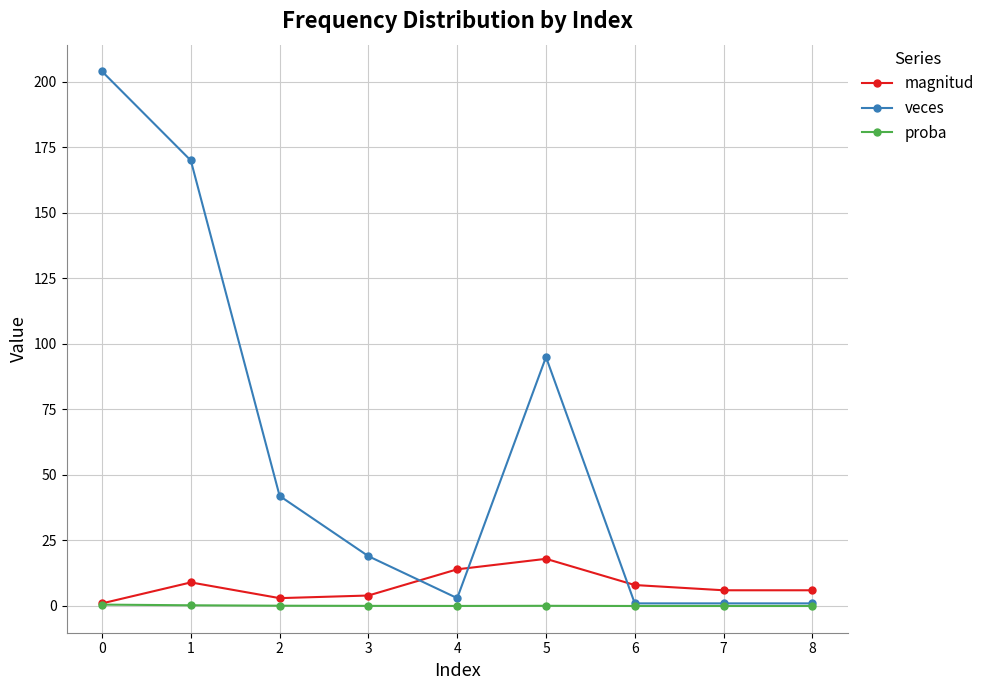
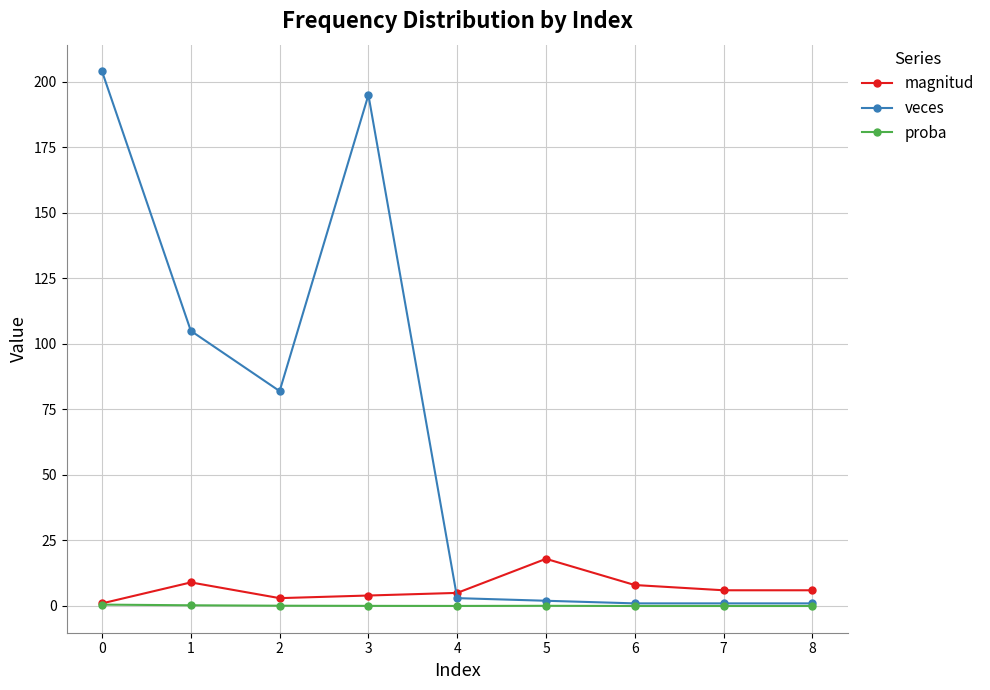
  {
    "magnitud": {
      "1": 9,
      "2": 3,
      "3": 4,
-     "4": 14,
+     "4": 5,
      "5": 18,
      "6": 8,
      "7": 6,
      "8": 6
    },
    "veces": {
      "0": 204,
-     "1": 170,
-     "2": 42,
-     "3": 19,
+     "1": 105,
+     "2": 82,
+     "3": 195,
      "4": 3,
-     "5": 95,
+     "5": 2,
      "6": 1,
      "7": 1,
      "8": 1
    },
    "proba": {
      "1": 0,
      "2": 0,
      "3": 0,
      "4": 0,
      "5": 0,
      "6": 0,
      "7": 0,
      "8": 0
    }
  }
